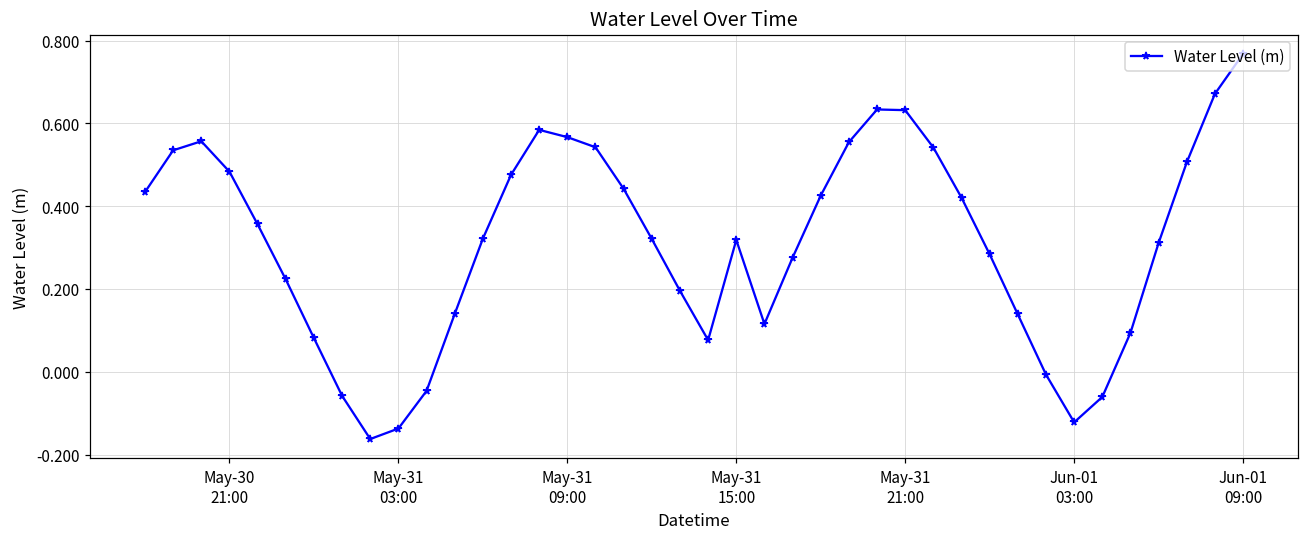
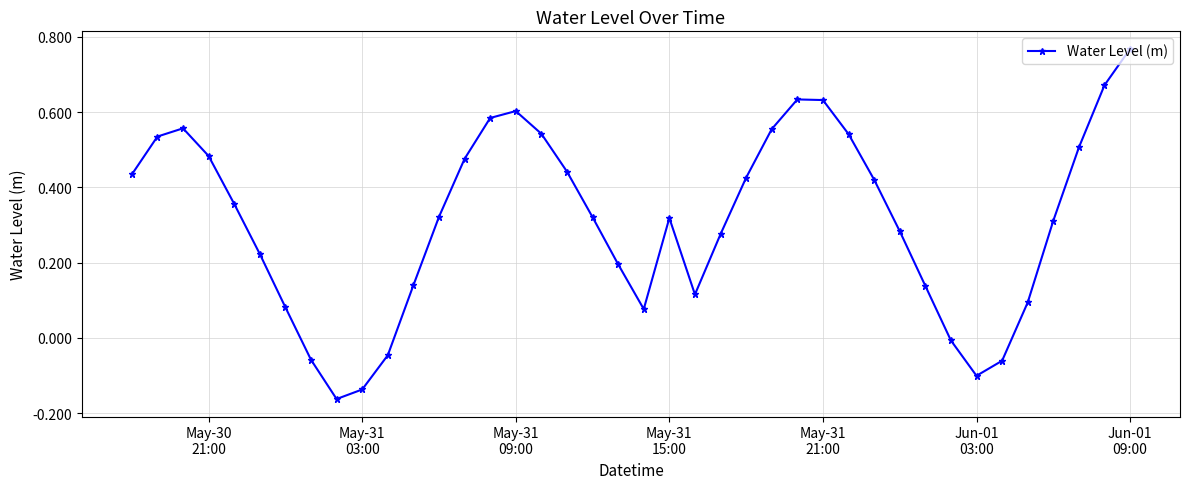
  {
    "May-30 21:00": 0.48,
    "May-31 03:00": -0.14,
-   "May-31 09:00": 0.57,
+   "May-31 09:00": 0.60,
    "May-31 15:00": 0.32,
    "May-31 21:00": 0.63,
-   "Jun-01 03:00": -0.12
+   "Jun-01 03:00": -0.10
  }
